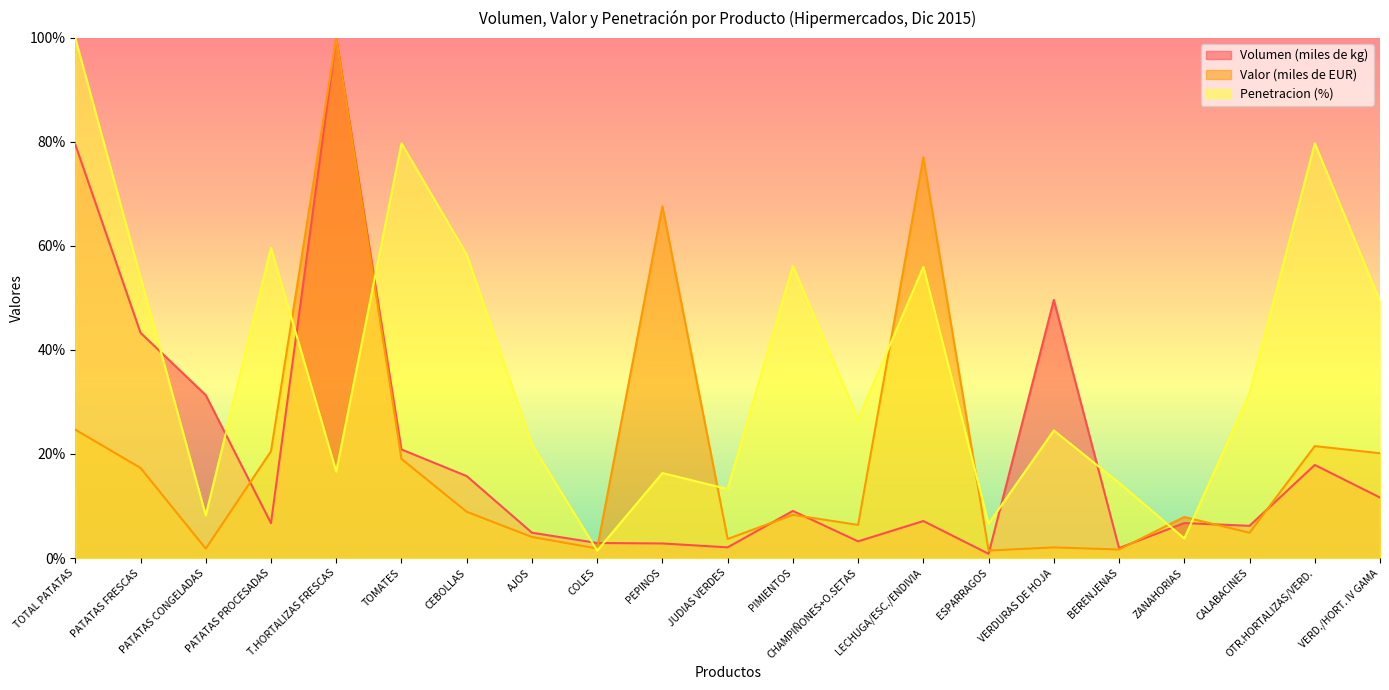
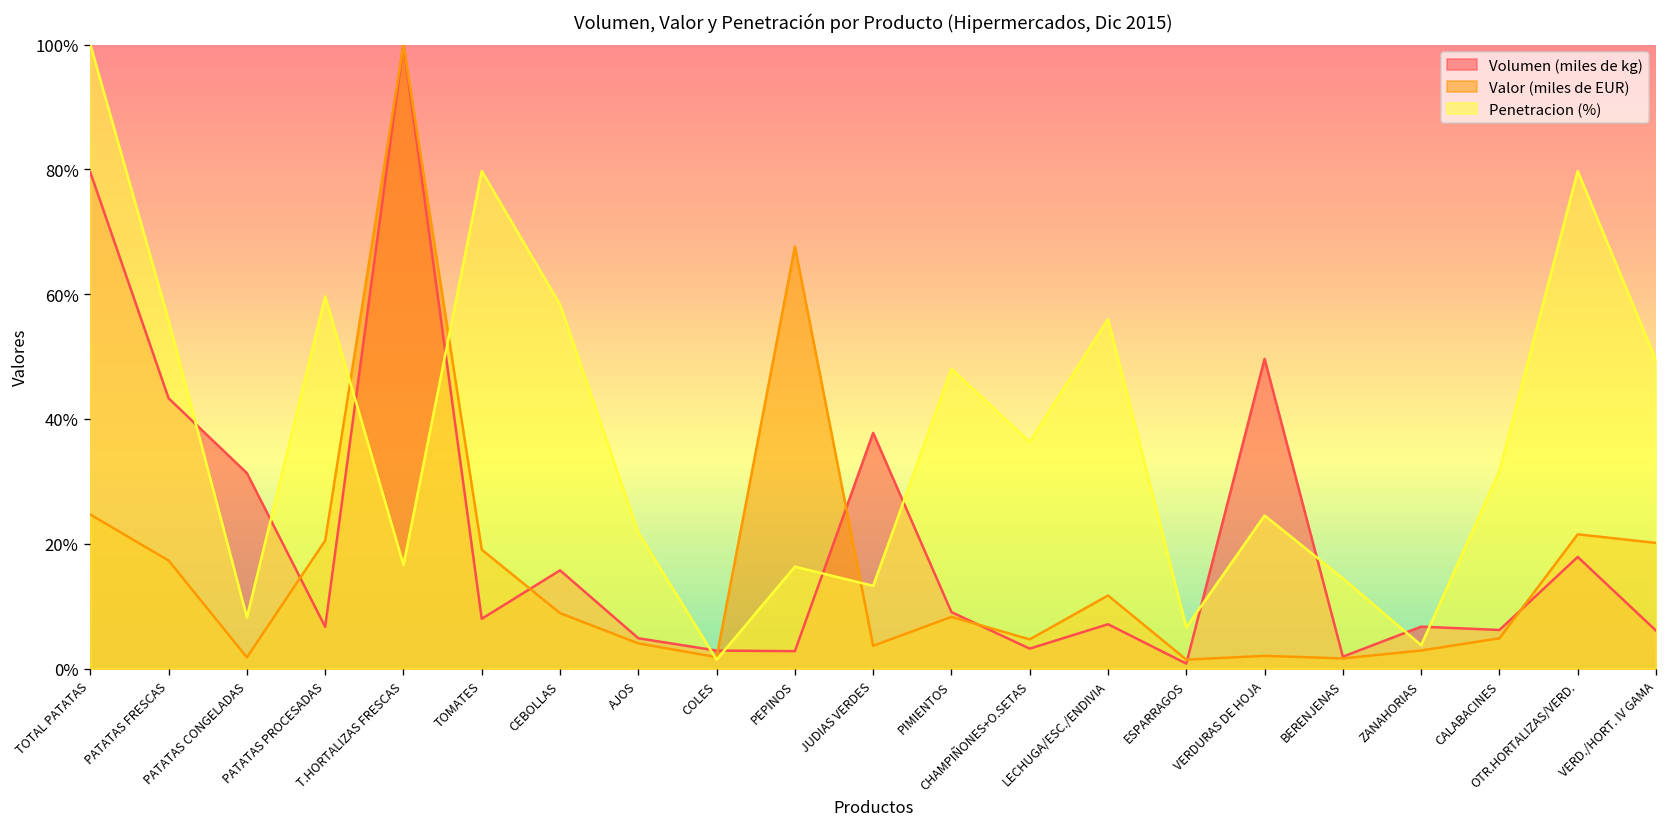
  {
    "Volumen (miles de kg)": {
      "TOTAL PATATAS": "80%",
      "PATATAS FRESCAS": "43%",
      "PATATAS CONGELADAS": "31%",
      "PATATAS PROCESADAS": "7%",
-     "TOMATES": "21%",
+     "TOMATES": "8%",
      "CEBOLLAS": "16%",
      "AJOS": "5%",
      "COLES": "3%",
      "PEPINOS": "3%",
-     "JUDIAS VERDES": "2%",
+     "JUDIAS VERDES": "38%",
      "PIMIENTOS": "9%",
      "CHAMPIÑONES+O.SETAS": "3%",
      "LECHUGA/ESC./ENDIVIA": "7%",
      "ESPARRAGOS": "1%",
      "VERDURAS DE HOJA": "50%",
      "ZANAHORIAS": "7%",
      "CALABACINES": "6%",
      "OTR.HORTALIZAS/VERD.": "18%",
-     "VERD./HORT. IV GAMA": "12%"
+     "VERD./HORT. IV GAMA": "6%"
    },
    "Valor (miles de EUR)": {
      "TOTAL PATATAS": "25%",
      "PATATAS FRESCAS": "17%",
      "PATATAS CONGELADAS": "2%",
      "PATATAS PROCESADAS": "21%",
      "TOMATES": "19%",
      "CEBOLLAS": "9%",
      "AJOS": "4%",
      "PEPINOS": "68%",
      "JUDIAS VERDES": "4%",
      "PIMIENTOS": "8%",
-     "CHAMPIÑONES+O.SETAS": "6%",
-     "LECHUGA/ESC./ENDIVIA": "77%",
+     "CHAMPIÑONES+O.SETAS": "5%",
+     "LECHUGA/ESC./ENDIVIA": "12%",
      "ESPARRAGOS": "1%",
      "VERDURAS DE HOJA": "2%",
-     "ZANAHORIAS": "8%",
+     "ZANAHORIAS": "3%",
      "CALABACINES": "5%",
      "OTR.HORTALIZAS/VERD.": "22%",
      "VERD./HORT. IV GAMA": "20%"
    },
    "Penetracion (%)": {
      "TOTAL PATATAS": "100%",
-     "PATATAS FRESCAS": "54%",
+     "PATATAS FRESCAS": "56%",
      "PATATAS CONGELADAS": "8%",
      "PATATAS PROCESADAS": "60%",
      "T.HORTALIZAS FRESCAS": "17%",
      "TOMATES": "80%",
      "CEBOLLAS": "58%",
      "AJOS": "22%",
      "PEPINOS": "16%",
      "JUDIAS VERDES": "13%",
-     "PIMIENTOS": "56%",
-     "CHAMPIÑONES+O.SETAS": "27%",
+     "PIMIENTOS": "48%",
+     "CHAMPIÑONES+O.SETAS": "36%",
      "LECHUGA/ESC./ENDIVIA": "56%",
      "ESPARRAGOS": "7%",
      "VERDURAS DE HOJA": "25%",
      "BERENJENAS": "14%",
      "ZANAHORIAS": "4%",
      "CALABACINES": "32%",
      "OTR.HORTALIZAS/VERD.": "80%",
      "VERD./HORT. IV GAMA": "49%"
    }
  }
